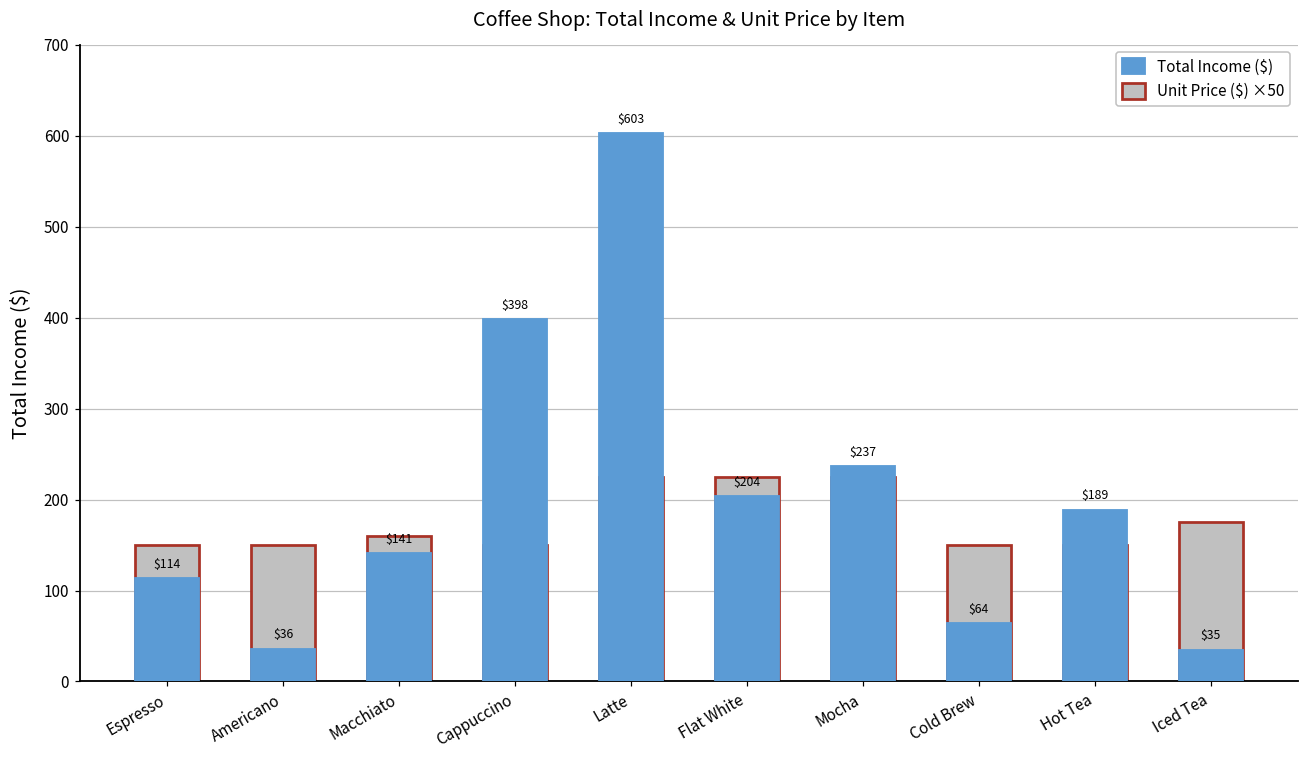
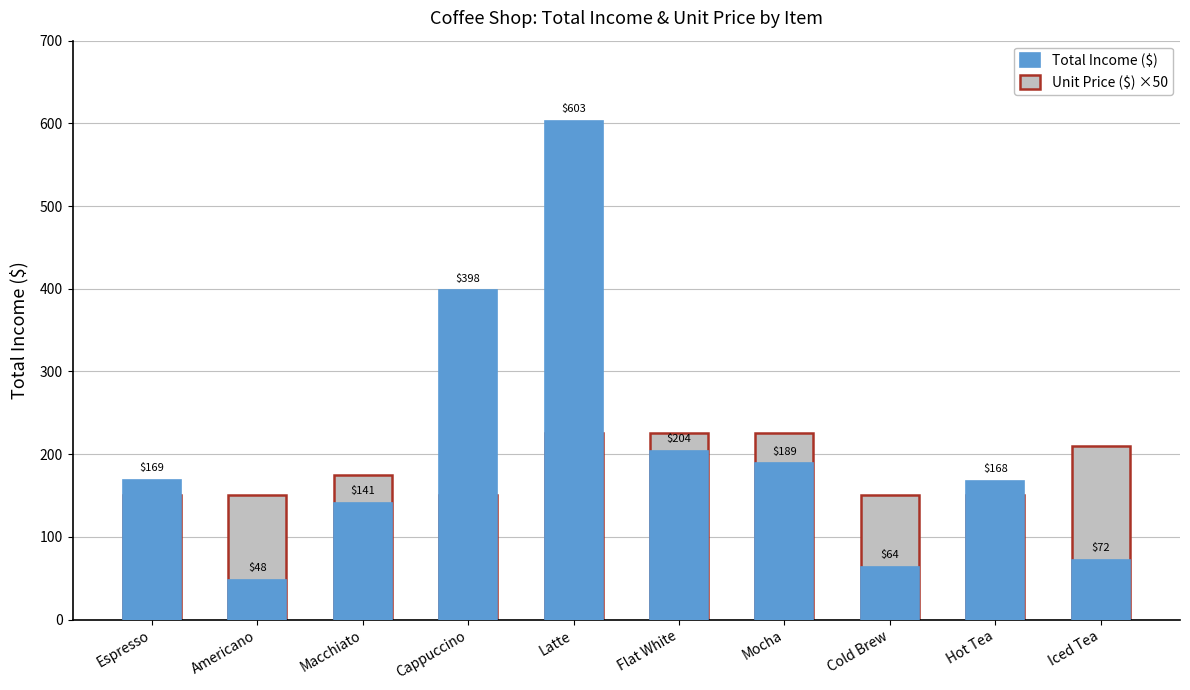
  {
    "Total Income ($)": {
-     "Espresso": "$114",
-     "Americano": "$36",
+     "Espresso": "$169",
+     "Americano": "$48",
      "Cappuccino": "$398",
      "Latte": "$603",
-     "Mocha": "$237",
-     "Hot Tea": "$189",
-     "Iced Tea": "$35"
+     "Mocha": "$189",
+     "Hot Tea": "$168",
+     "Iced Tea": "$72"
    },
    "Unit Price ($) ×50": {
-     "Macchiato": "160",
-     "Iced Tea": "180"
+     "Macchiato": "180",
+     "Iced Tea": "210"
    }
  }
